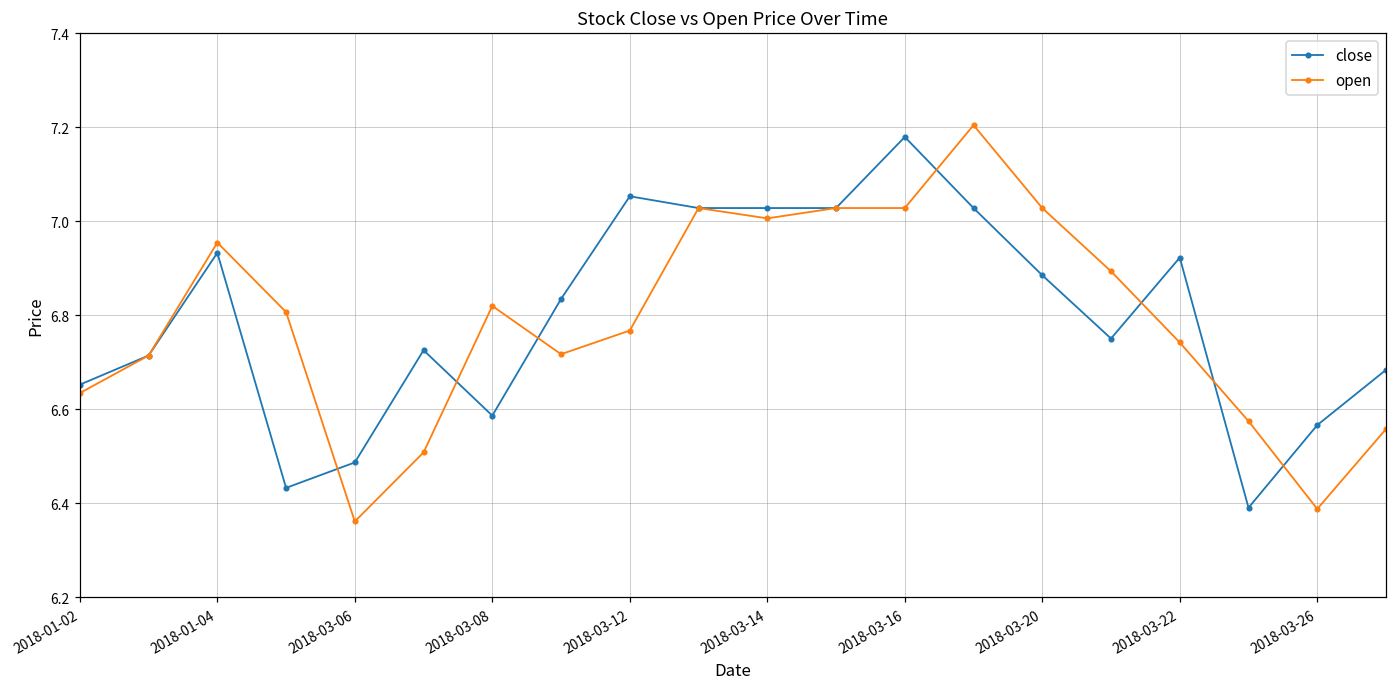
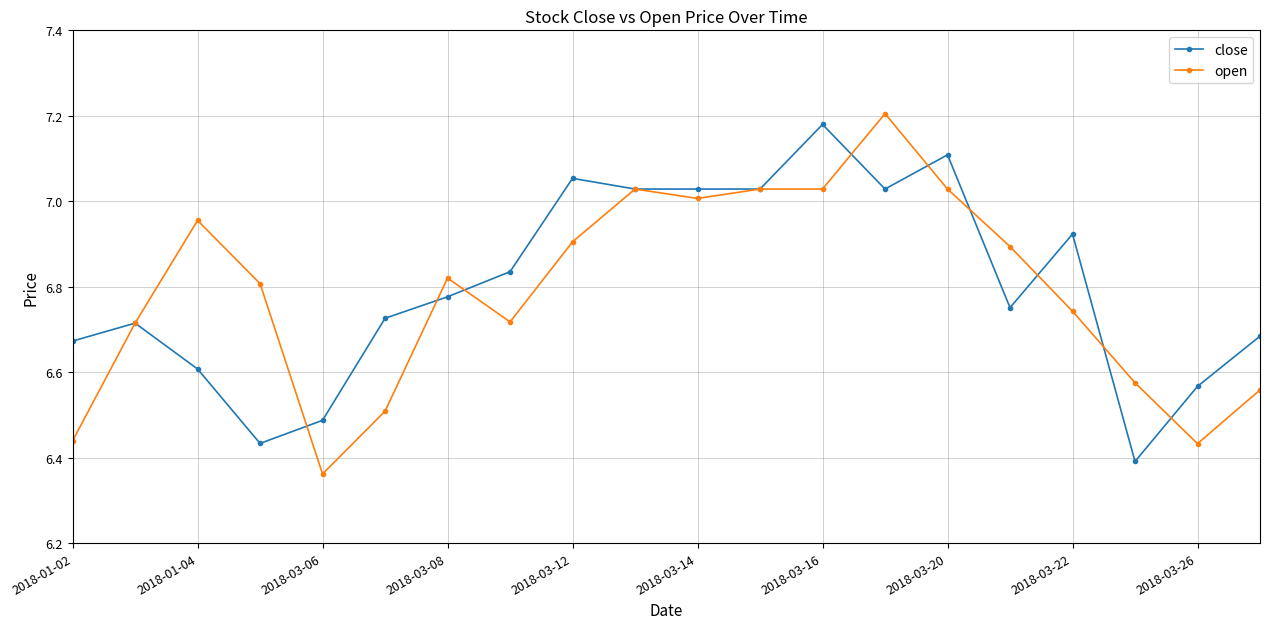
  {
    "close": {
-     "2018-01-02": 6.65,
-     "2018-01-04": 6.93,
+     "2018-01-02": 6.67,
+     "2018-01-04": 6.61,
      "2018-03-06": 6.49,
-     "2018-03-08": 6.59,
+     "2018-03-08": 6.78,
      "2018-03-12": 7.05,
      "2018-03-14": 7.03,
      "2018-03-16": 7.18,
-     "2018-03-20": 6.89,
+     "2018-03-20": 7.11,
      "2018-03-22": 6.92,
      "2018-03-26": 6.57
    },
    "open": {
-     "2018-01-02": 6.63,
+     "2018-01-02": 6.44,
      "2018-01-04": 6.96,
      "2018-03-06": 6.36,
      "2018-03-08": 6.82,
-     "2018-03-12": 6.77,
+     "2018-03-12": 6.91,
      "2018-03-14": 7.01,
      "2018-03-16": 7.03,
      "2018-03-20": 7.03,
      "2018-03-22": 6.74,
-     "2018-03-26": 6.39
+     "2018-03-26": 6.43
    }
  }
